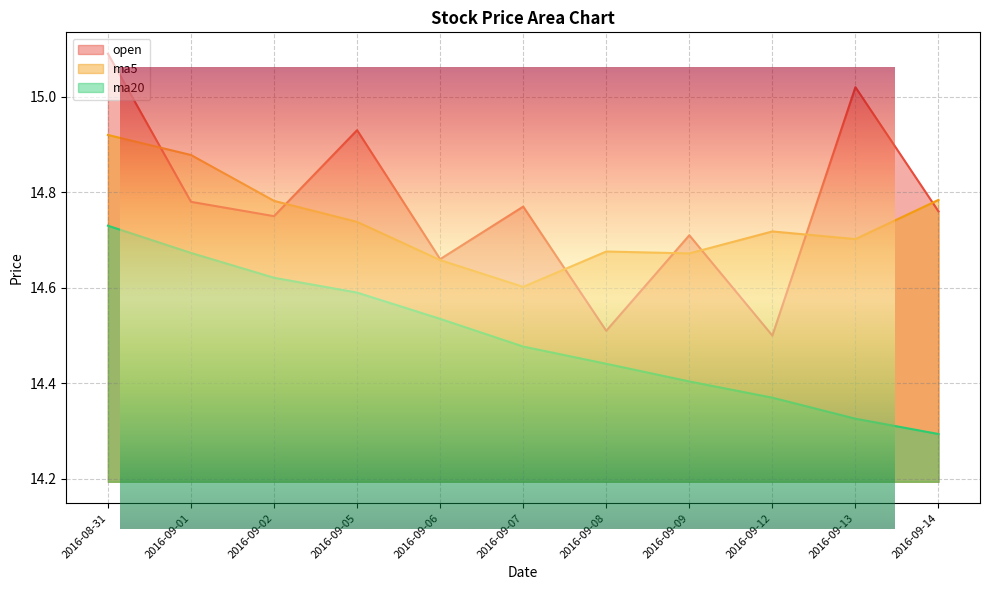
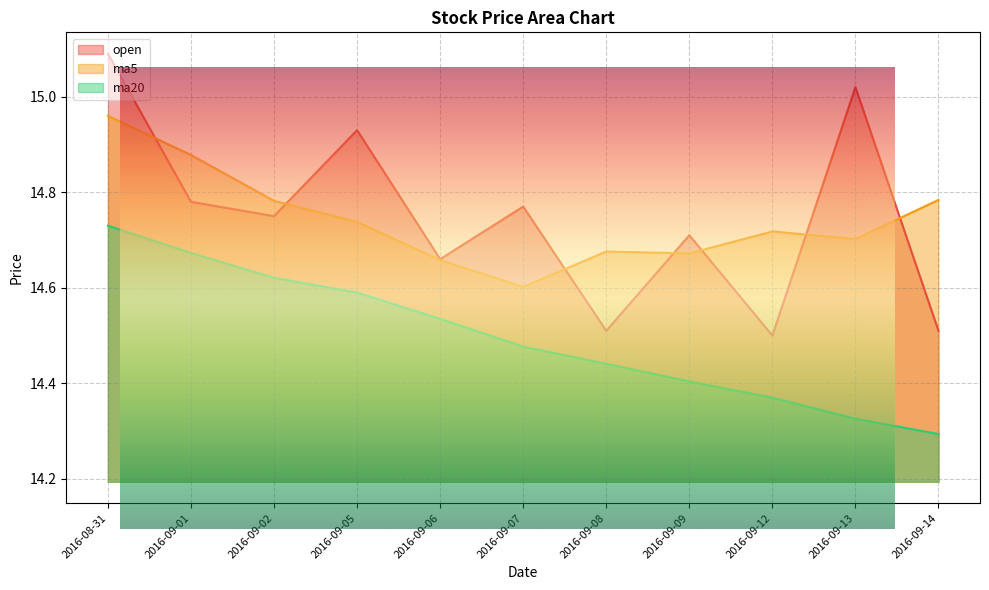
  {
    "Stock Price Area Chart": {
      "open": {
-       "2016-09-14": 14.76
+       "2016-09-14": 14.51
      },
      "ma5": {
-       "2016-08-31": 14.92,
+       "2016-08-31": 14.96,
        "2016-09-14": 14.78
      },
      "ma20": {
        "2016-08-31": 14.73,
        "2016-09-14": 14.29
      }
    }
  }
